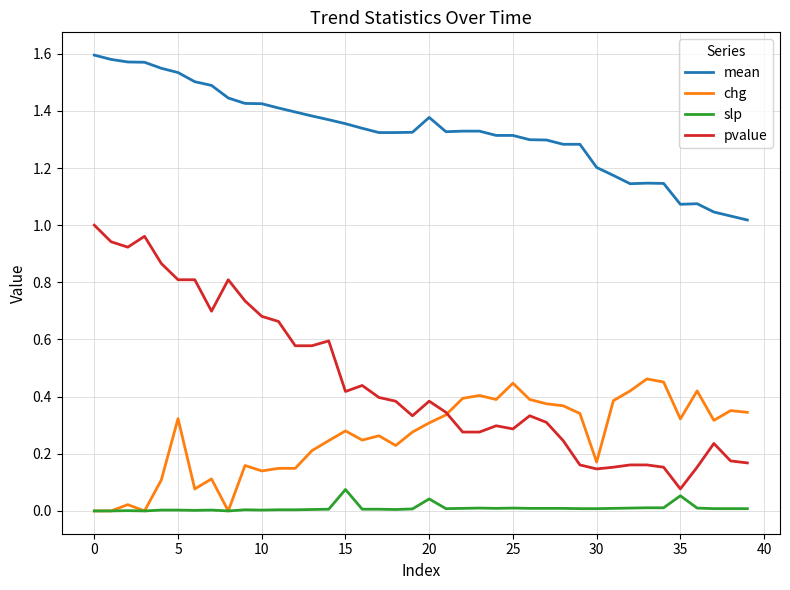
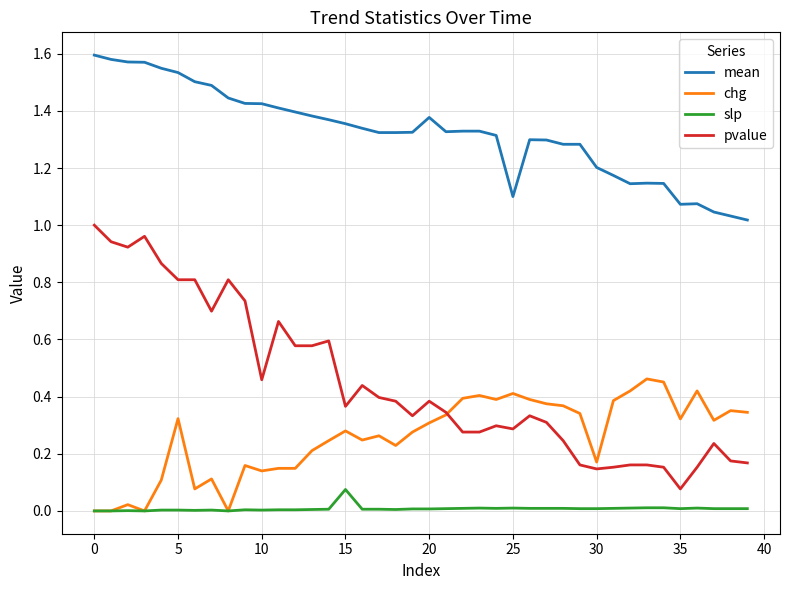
  {
    "mean": {
      "0": 1.60,
      "5": 1.53,
      "10": 1.43,
      "15": 1.36,
      "20": 1.38,
-     "25": 1.31,
+     "25": 1.10,
      "30": 1.20,
      "35": 1.07
    },
    "chg": {
      "5": 0.32,
      "10": 0.14,
      "15": 0.28,
      "20": 0.31,
-     "25": 0.45,
+     "25": 0.41,
      "30": 0.17,
      "35": 0.32
    },
    "slp": {
      "5": 0.00,
      "10": 0.00,
      "15": 0.08,
-     "20": 0.04,
+     "20": 0.01,
      "25": 0.01,
      "30": 0.01,
-     "35": 0.05
+     "35": 0.01
    },
    "pvalue": {
      "0": 1.00,
      "5": 0.81,
-     "10": 0.68,
-     "15": 0.42,
+     "10": 0.46,
+     "15": 0.37,
      "20": 0.38,
      "25": 0.29,
      "30": 0.15,
      "35": 0.08
    }
  }
